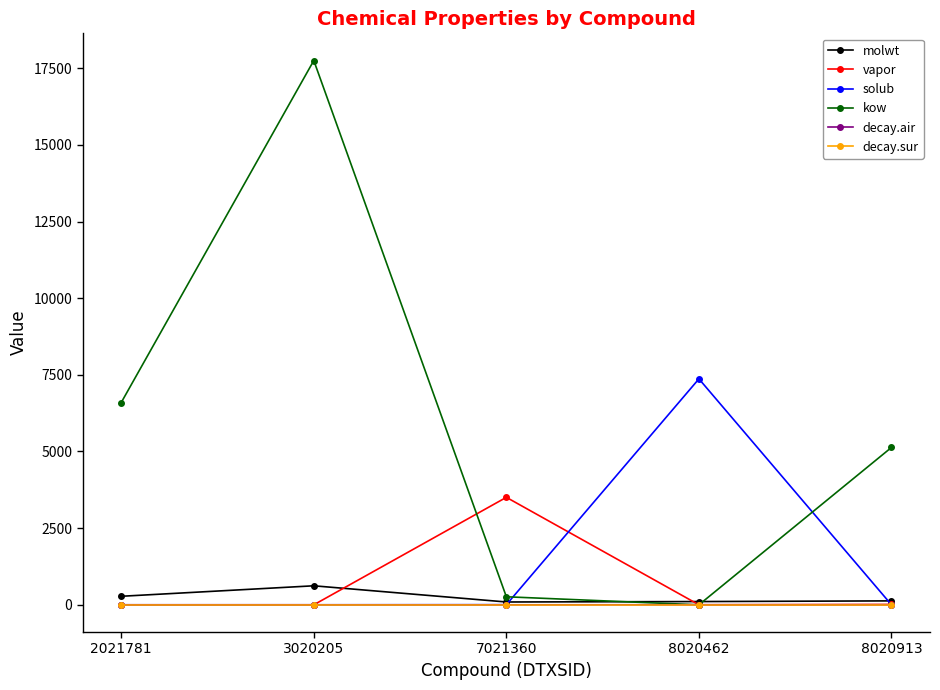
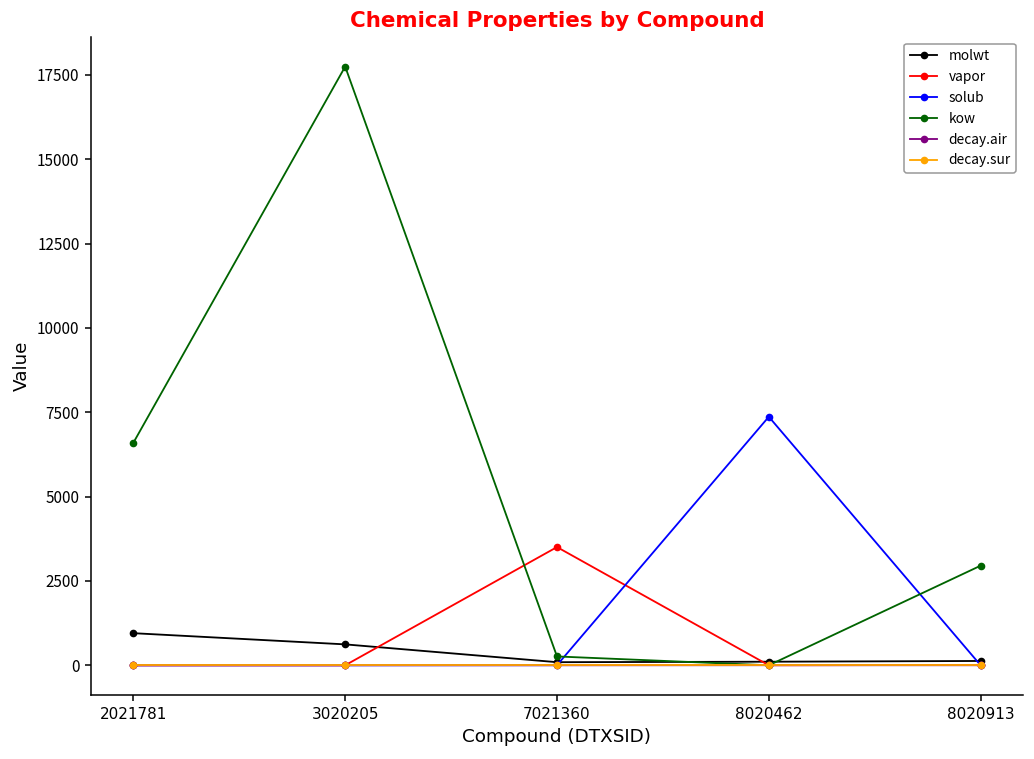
  {
    "molwt": {
-     "2021781": 300,
+     "2021781": 1000,
      "3020205": 600,
      "7021360": 100,
      "8020462": 100,
      "8020913": 100
    },
    "vapor": {
      "7021360": 3500
    },
    "solub": {
      "8020462": 7400
    },
    "kow": {
      "2021781": 6600,
      "3020205": 17700,
      "7021360": 300,
-     "8020913": 5100
+     "8020913": 3000
    }
  }
